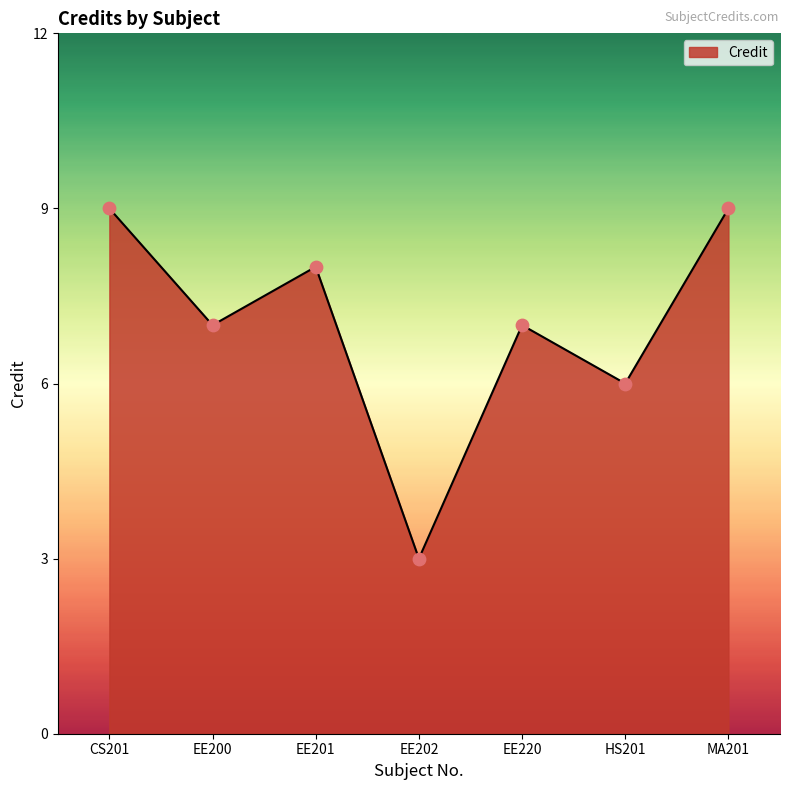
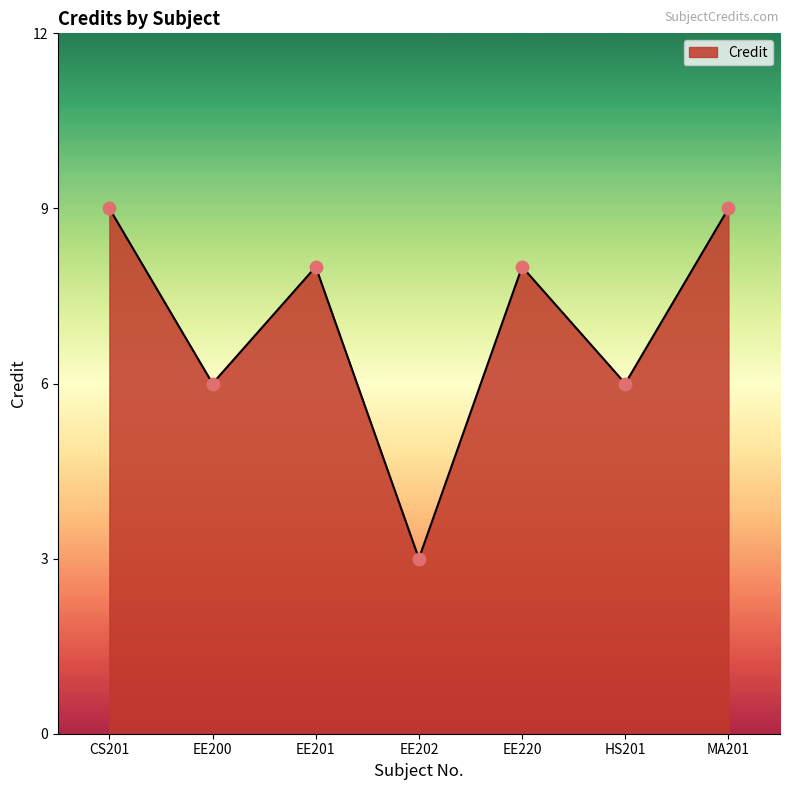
  {
    "CS201": 9,
-   "EE200": 7,
+   "EE200": 6,
    "EE201": 8,
    "EE202": 3,
-   "EE220": 7,
+   "EE220": 8,
    "HS201": 6,
    "MA201": 9
  }
